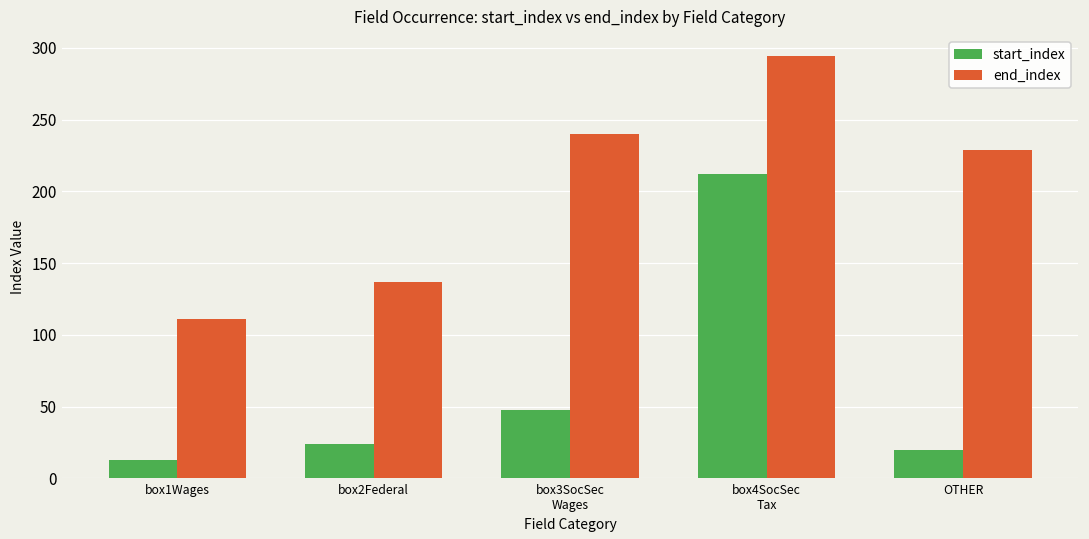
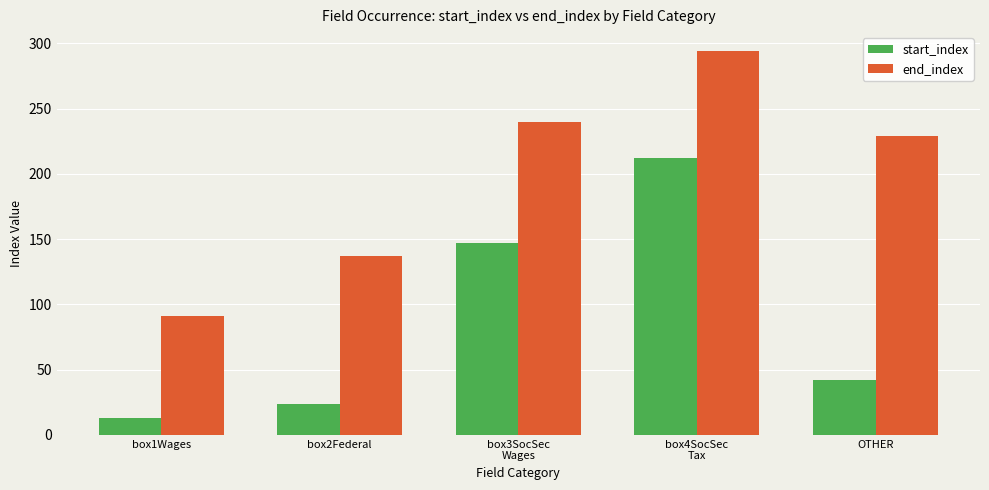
  {
    "start_index": {
      "box1Wages": 13,
      "box2Federal": 24,
-     "box3SocSec Wages": 48,
+     "box3SocSec Wages": 147,
      "box4SocSec Tax": 212,
-     "OTHER": 20
+     "OTHER": 42
    },
    "end_index": {
-     "box1Wages": 111,
+     "box1Wages": 91,
      "box2Federal": 137,
      "box3SocSec Wages": 240,
      "box4SocSec Tax": 294,
      "OTHER": 229
    }
  }
